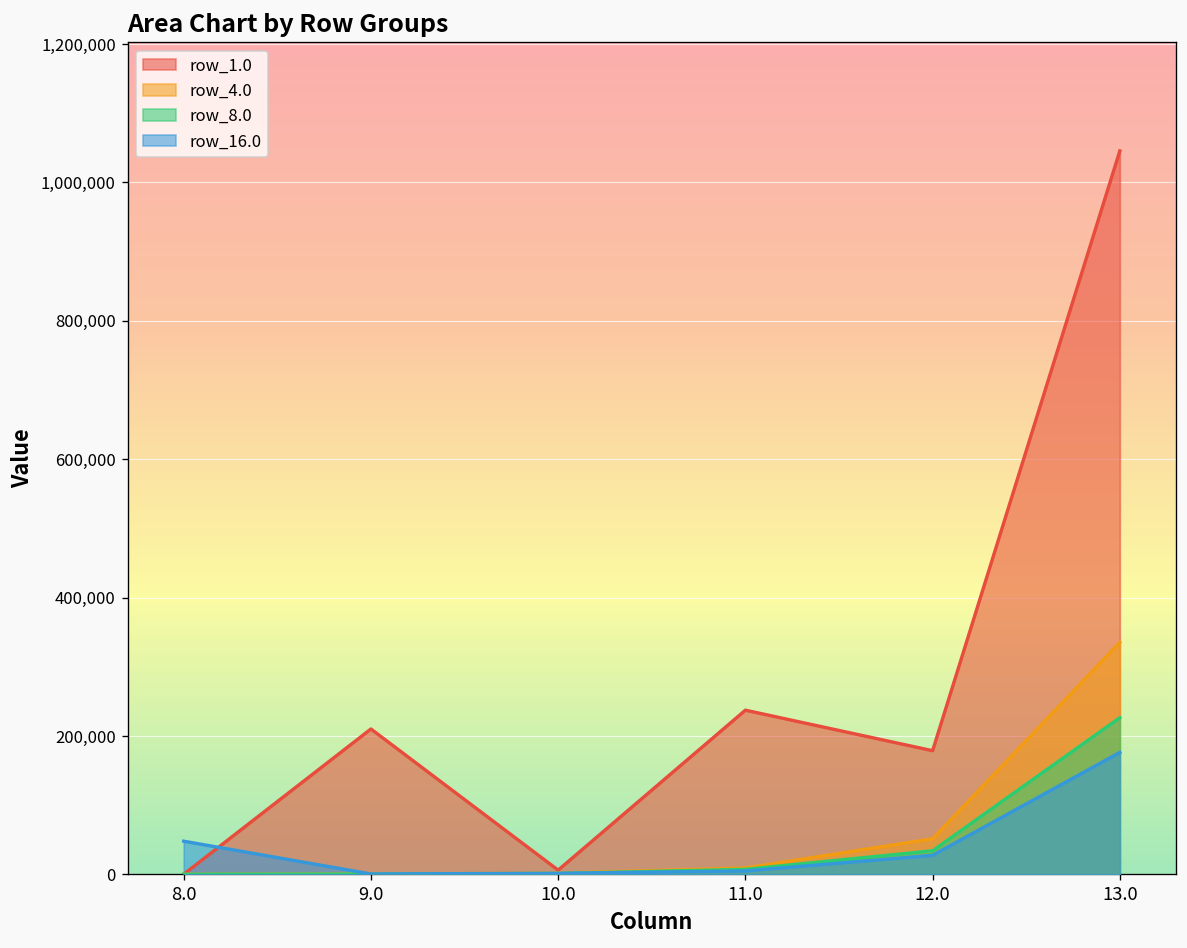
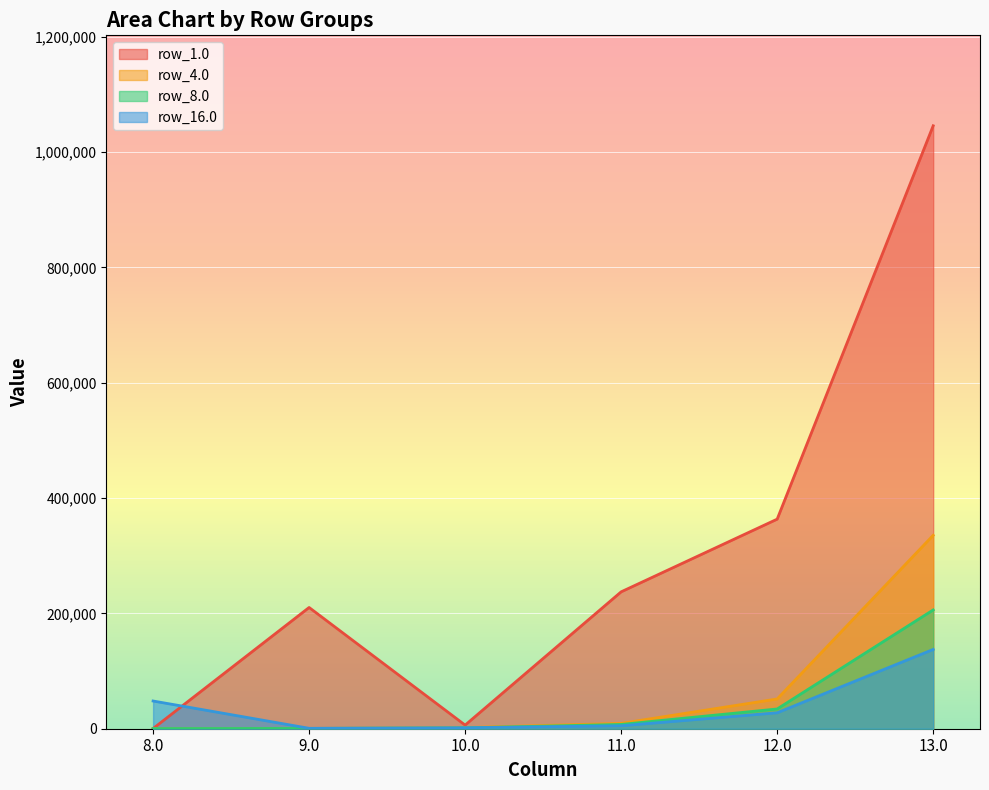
  {
    "row_1.0": {
      "9.0": "210,000",
      "11.0": "240,000",
-     "12.0": "180,000",
+     "12.0": "360,000",
      "13.0": "1,050,000"
    },
    "row_4.0": {
      "12.0": "50,000",
      "13.0": "340,000"
    },
    "row_8.0": {
      "12.0": "30,000",
-     "13.0": "230,000"
+     "13.0": "210,000"
    },
    "row_16.0": {
      "8.0": "50,000",
      "12.0": "30,000",
-     "13.0": "180,000"
+     "13.0": "140,000"
    }
  }
